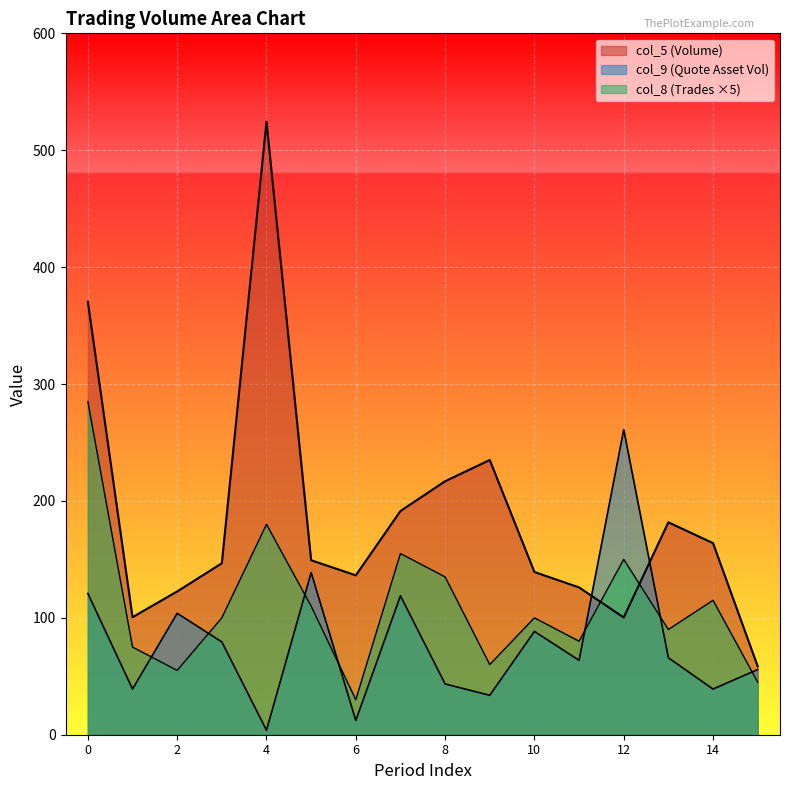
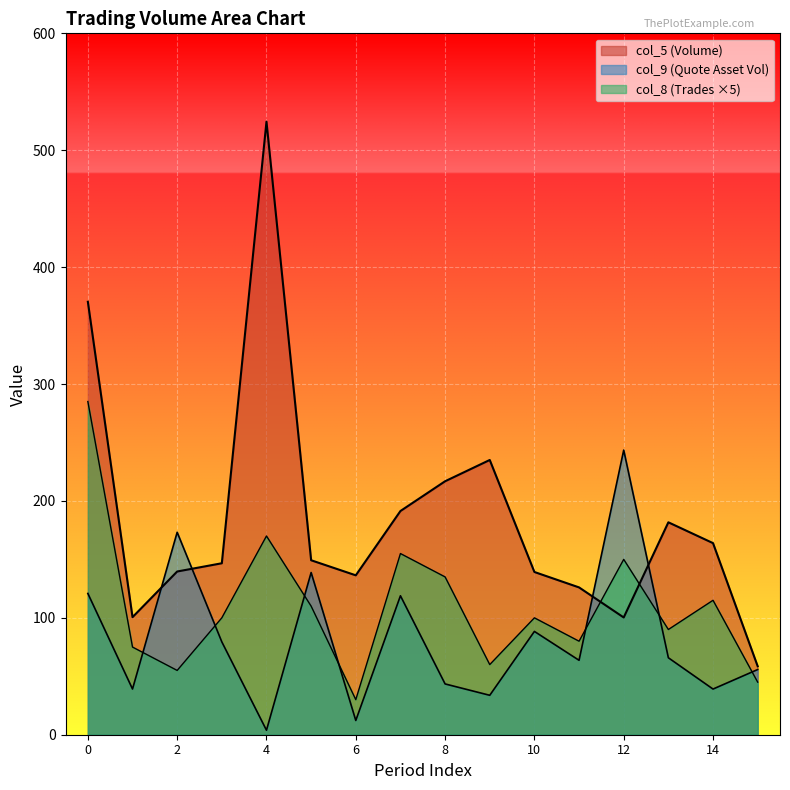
  {
    "col_5 (Volume)": {
      "0": 370,
-     "2": 123,
+     "2": 140,
      "4": 524,
      "6": 136,
      "8": 217,
      "10": 139,
      "12": 100,
      "14": 164
    },
    "col_9 (Quote Asset Vol)": {
      "0": 121,
-     "2": 104,
+     "2": 173,
      "4": 4,
      "6": 12,
      "8": 43,
      "10": 88,
-     "12": 261,
+     "12": 243,
      "14": 39
    },
    "col_8 (Trades ×5)": {
      "0": 285,
      "2": 55,
-     "4": 180,
+     "4": 170,
      "6": 30,
      "8": 135,
      "10": 100,
      "12": 150,
      "14": 115
    }
  }
